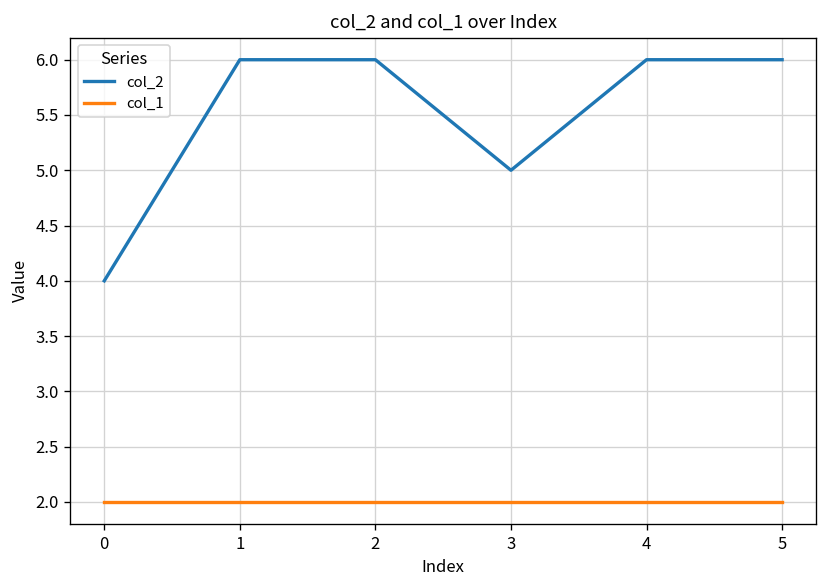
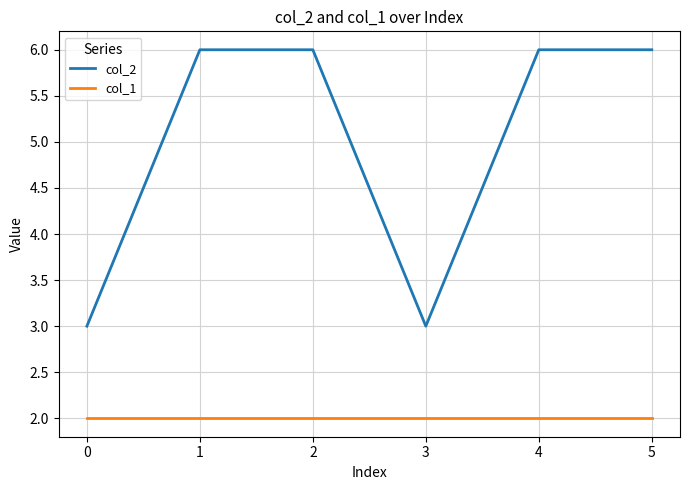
  {
    "col_2": {
-     "0": 4,
+     "0": 3,
      "1": 6,
      "2": 6,
-     "3": 5,
+     "3": 3,
      "4": 6,
      "5": 6
    },
    "col_1": {
      "0": 2,
      "1": 2,
      "2": 2,
      "3": 2,
      "4": 2,
      "5": 2
    }
  }
